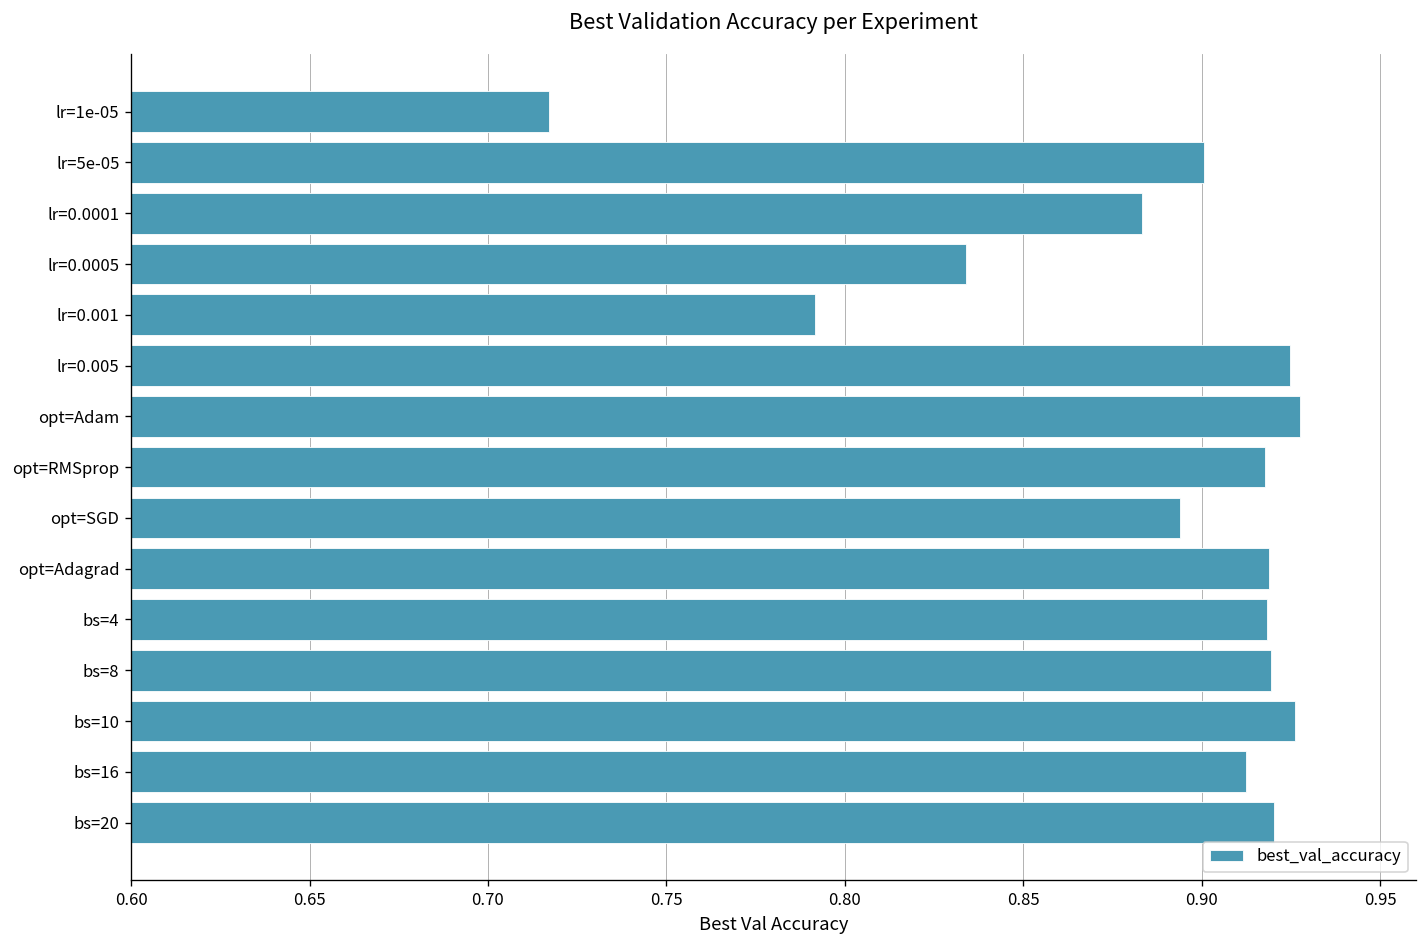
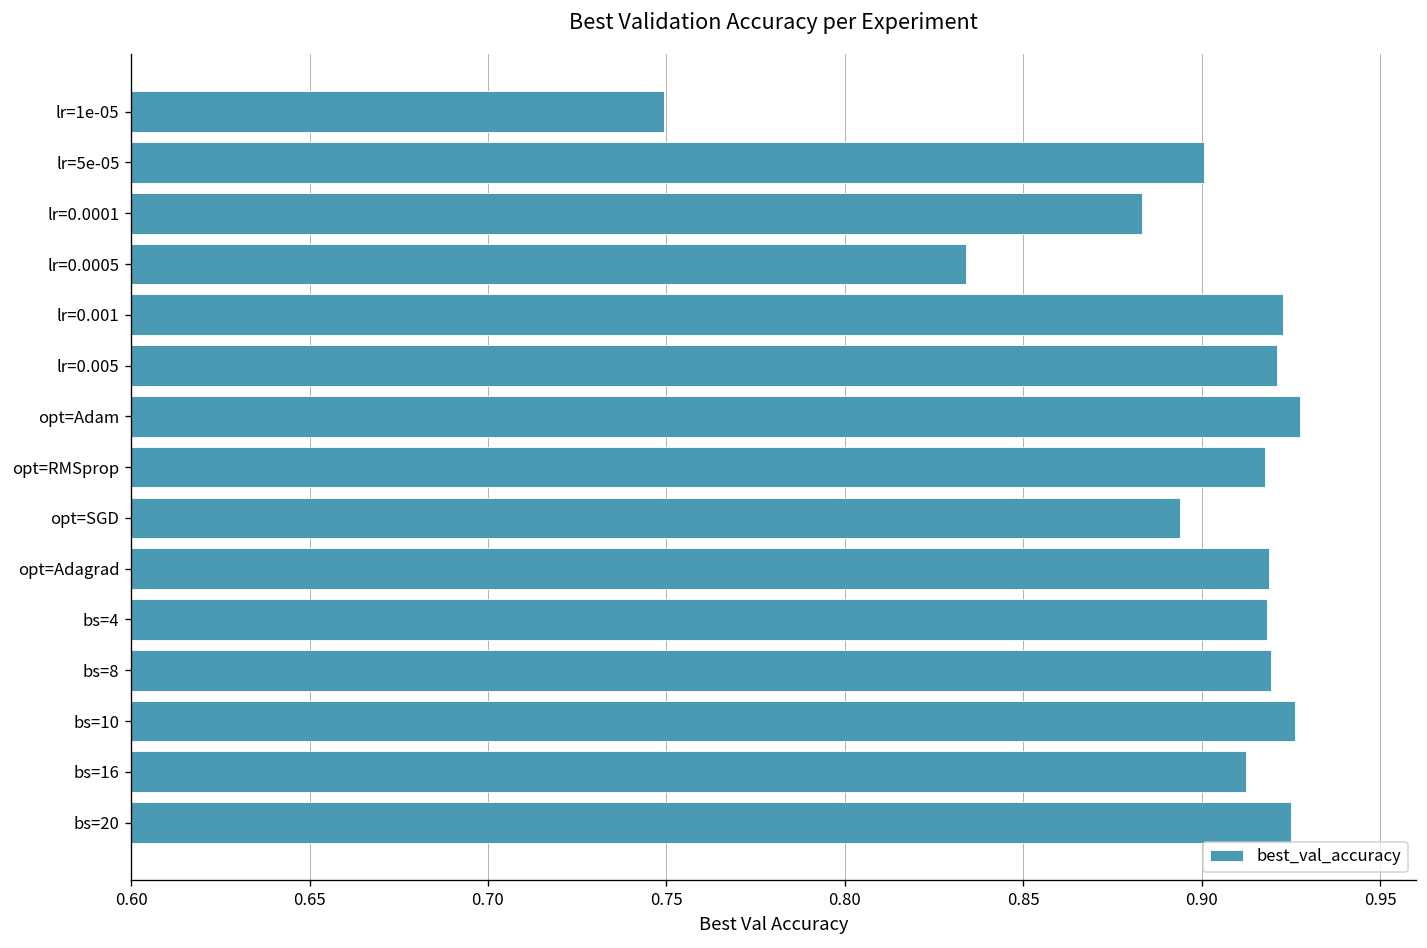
  {
-   "lr=1e-05": 0.717,
+   "lr=1e-05": 0.749,
    "lr=5e-05": 0.900,
    "lr=0.0001": 0.883,
    "lr=0.0005": 0.834,
-   "lr=0.001": 0.792,
-   "lr=0.005": 0.925,
+   "lr=0.001": 0.923,
+   "lr=0.005": 0.921,
    "opt=Adam": 0.928,
    "opt=RMSprop": 0.918,
    "opt=SGD": 0.894,
    "opt=Adagrad": 0.919,
    "bs=4": 0.918,
    "bs=8": 0.919,
    "bs=10": 0.926,
    "bs=16": 0.912,
-   "bs=20": 0.920
+   "bs=20": 0.925
  }
